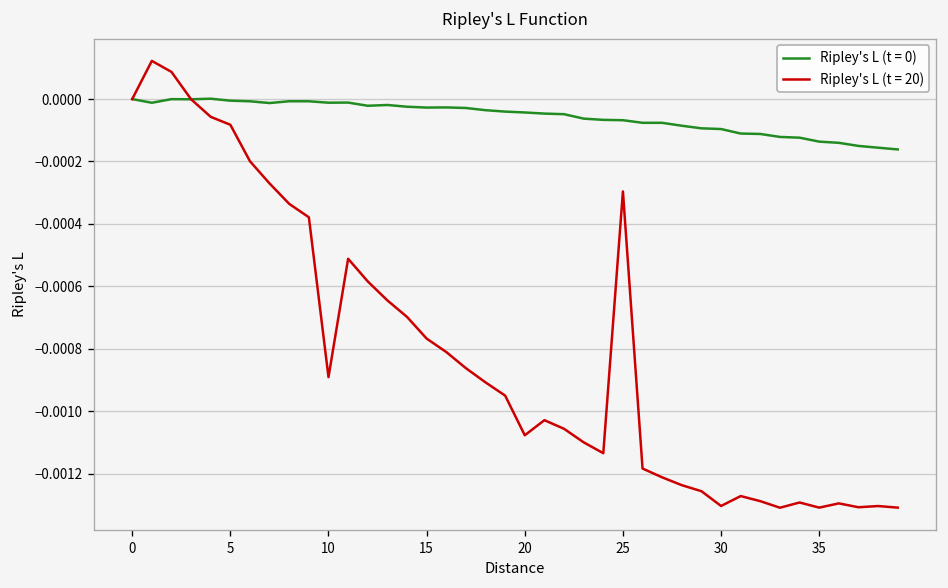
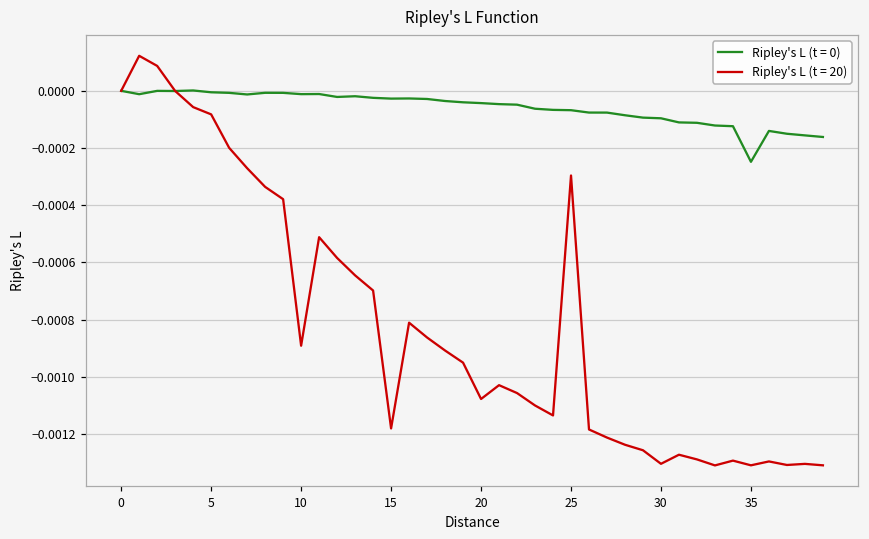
  {
    "Ripley's L (t = 0)": {
      "5": -0.00001,
      "10": -0.00001,
      "15": -0.00003,
      "20": -0.00004,
      "25": -0.00007,
      "30": -0.00010,
-     "35": -0.00014
+     "35": -0.00025
    },
    "Ripley's L (t = 20)": {
      "5": -0.00008,
      "10": -0.00089,
-     "15": -0.00077,
+     "15": -0.00118,
      "20": -0.00108,
      "25": -0.00030,
      "30": -0.00130,
      "35": -0.00131
    }
  }
